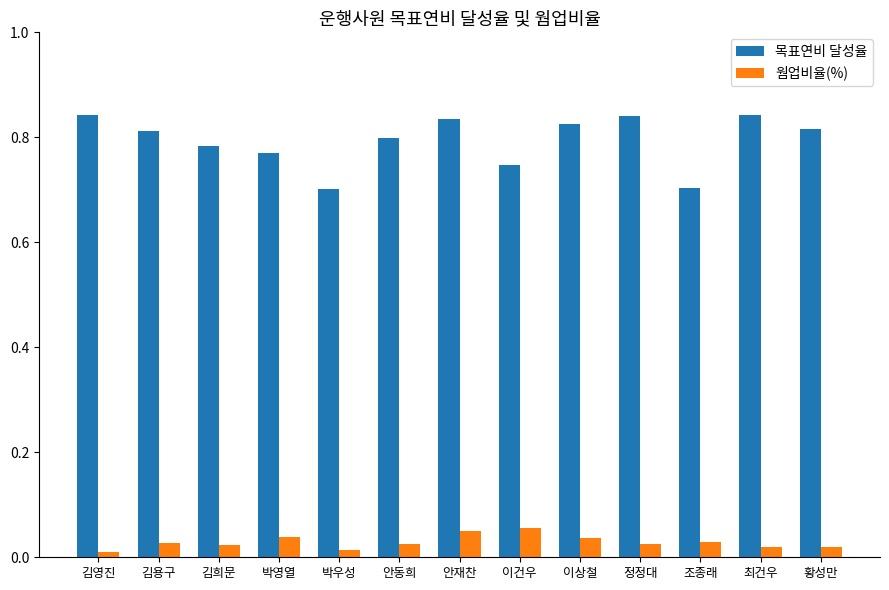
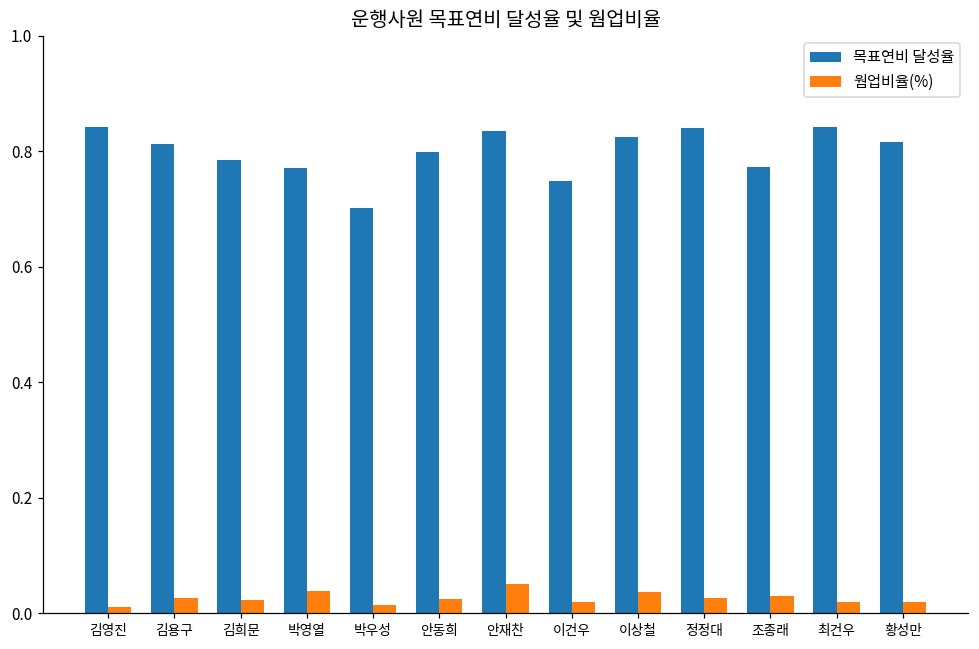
  {
    "목표연비 달성율": {
      "김영진": 0.84,
      "김용구": 0.81,
      "김희문": 0.78,
      "박영열": 0.77,
      "박우성": 0.70,
      "안동희": 0.80,
      "안재찬": 0.83,
      "이건우": 0.75,
      "이상철": 0.82,
      "정정대": 0.84,
-     "조종래": 0.70,
+     "조종래": 0.77,
      "최건우": 0.84,
      "황성만": 0.82
    },
    "웜업비율(%)": {
      "김영진": 0.01,
      "김용구": 0.03,
      "김희문": 0.02,
      "박영열": 0.04,
      "박우성": 0.01,
      "안동희": 0.02,
      "안재찬": 0.05,
-     "이건우": 0.06,
+     "이건우": 0.02,
      "이상철": 0.04,
      "정정대": 0.03,
      "조종래": 0.03,
      "최건우": 0.02,
      "황성만": 0.02
    }
  }
